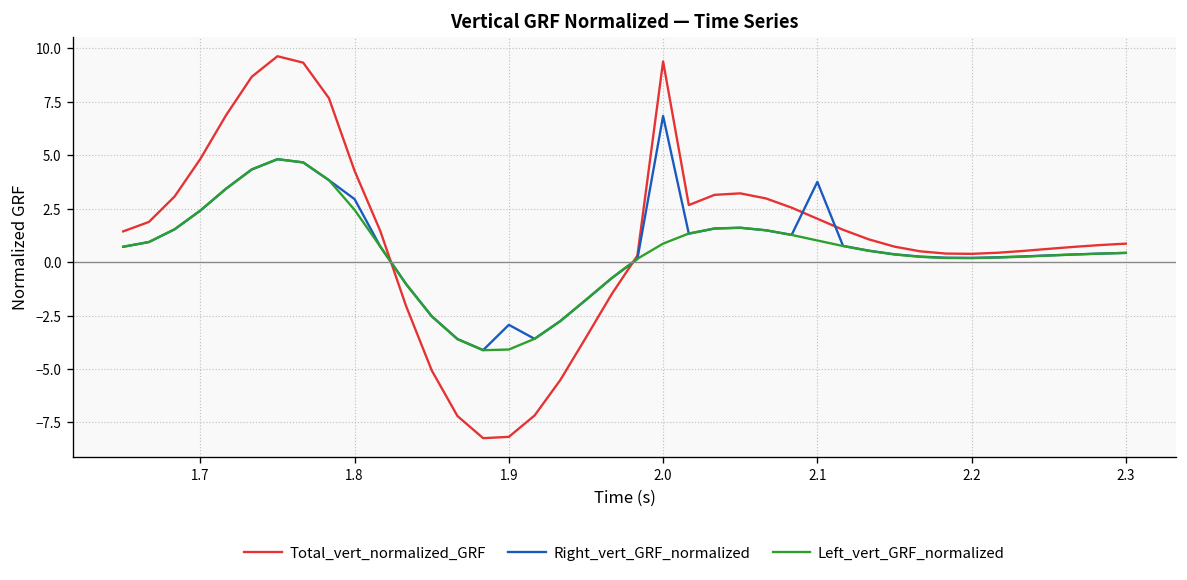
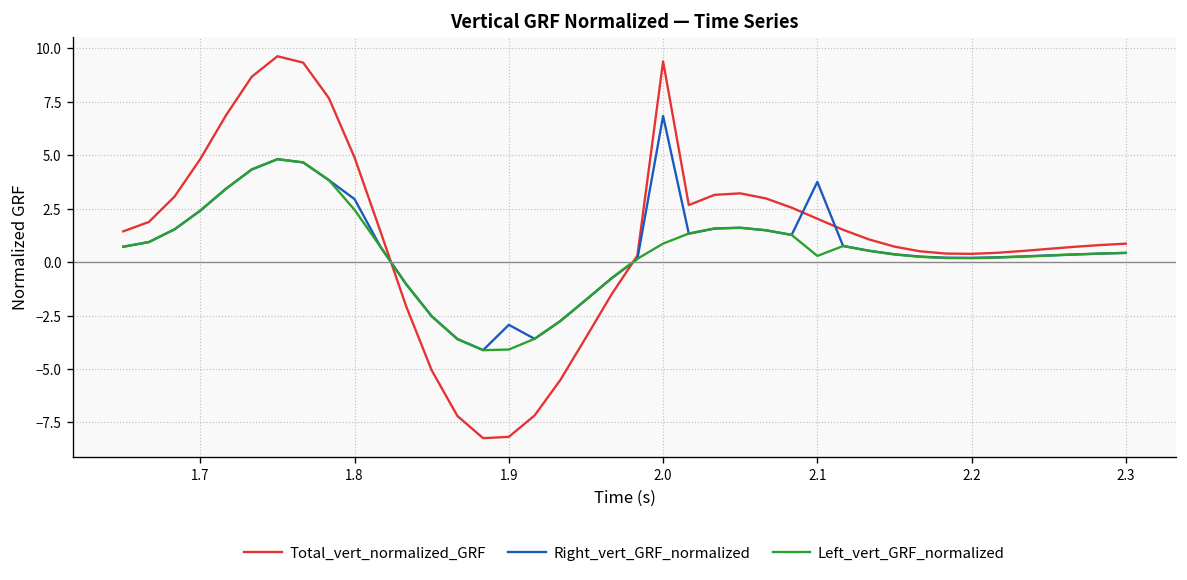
  {
    "Total_vert_normalized_GRF": {
      "1.7": 4.8,
-     "1.8": 4.3,
+     "1.8": 4.9,
      "1.9": -8.2,
      "2.0": 9.4,
      "2.1": 2.0,
      "2.2": 0.4,
      "2.3": 0.9
    },
    "Right_vert_GRF_normalized": {
      "1.8": 2.9,
      "1.9": -2.9,
      "2.0": 6.8,
      "2.1": 3.8
    },
    "Left_vert_GRF_normalized": {
      "1.8": 2.4,
      "1.9": -4.1,
      "2.0": 0.9,
-     "2.1": 1.0
+     "2.1": 0.3
    }
  }
